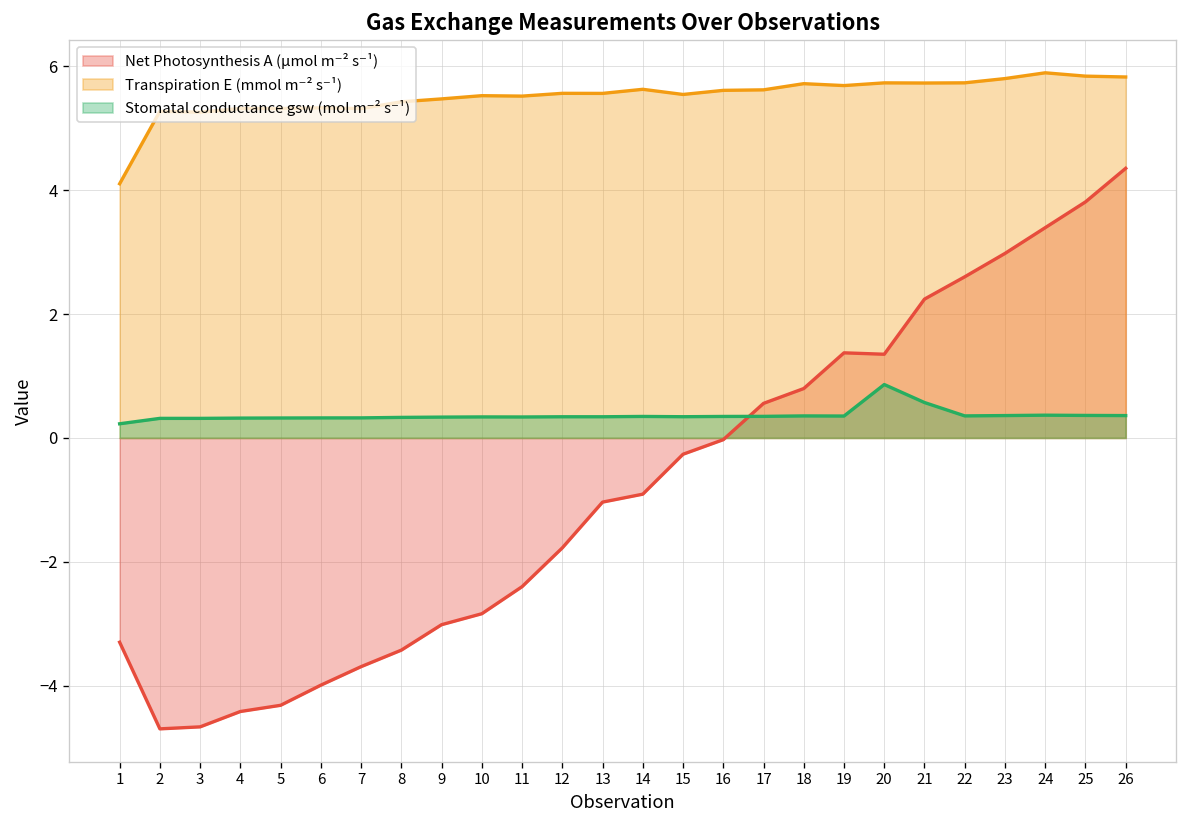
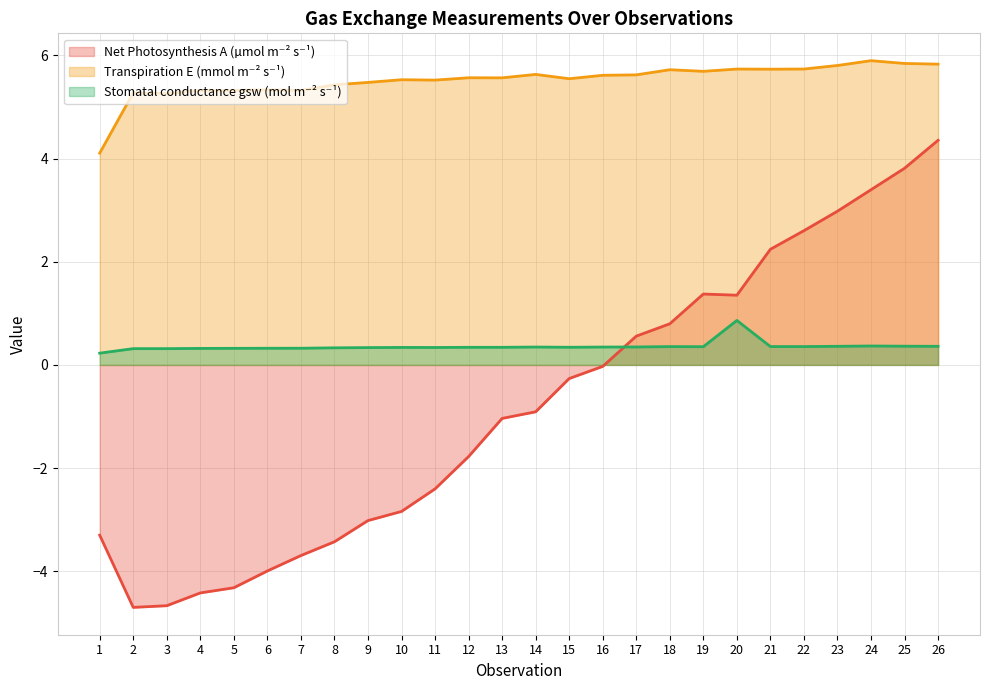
  {
    "Stomatal conductance gsw (mol m⁻² s⁻¹)": {
      "1": 0.2,
      "2": 0.3,
      "3": 0.3,
      "4": 0.3,
      "5": 0.3,
      "6": 0.3,
      "7": 0.3,
      "8": 0.3,
      "9": 0.3,
      "10": 0.3,
      "11": 0.3,
      "12": 0.3,
      "13": 0.3,
      "14": 0.3,
      "15": 0.3,
      "16": 0.3,
      "17": 0.3,
      "18": 0.4,
      "19": 0.4,
      "20": 0.9,
-     "21": 0.6,
+     "21": 0.4,
      "22": 0.4,
      "23": 0.4,
      "24": 0.4,
      "25": 0.4,
      "26": 0.4
    }
  }
